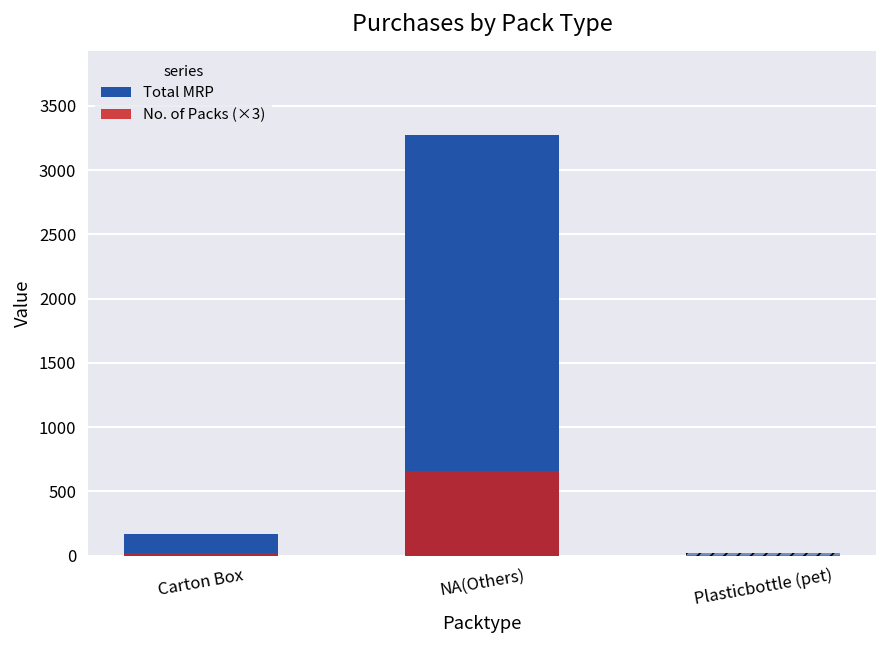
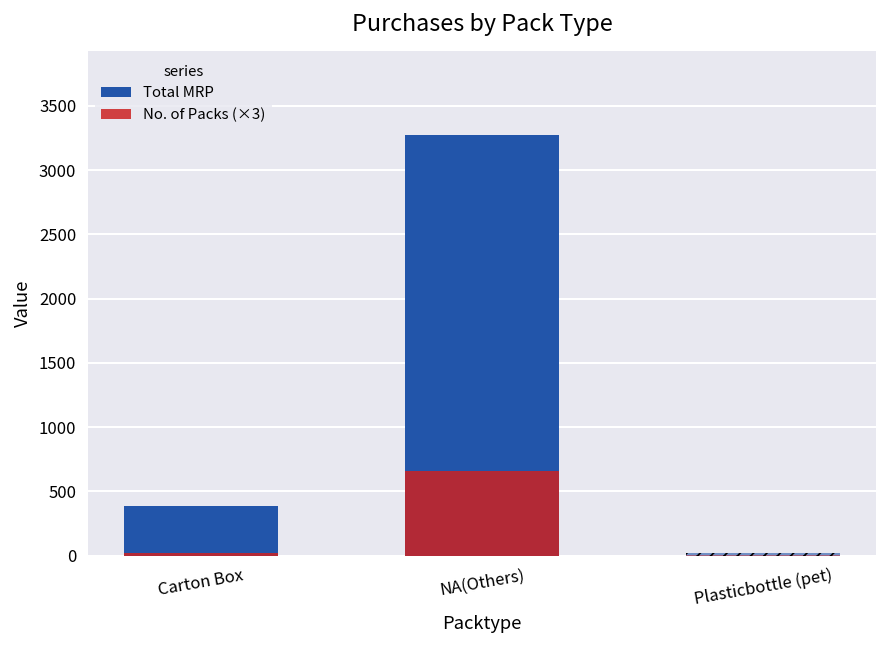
  {
    "Total MRP": {
-     "Carton Box": 170,
+     "Carton Box": 390,
      "NA(Others)": 3270
    }
  }
